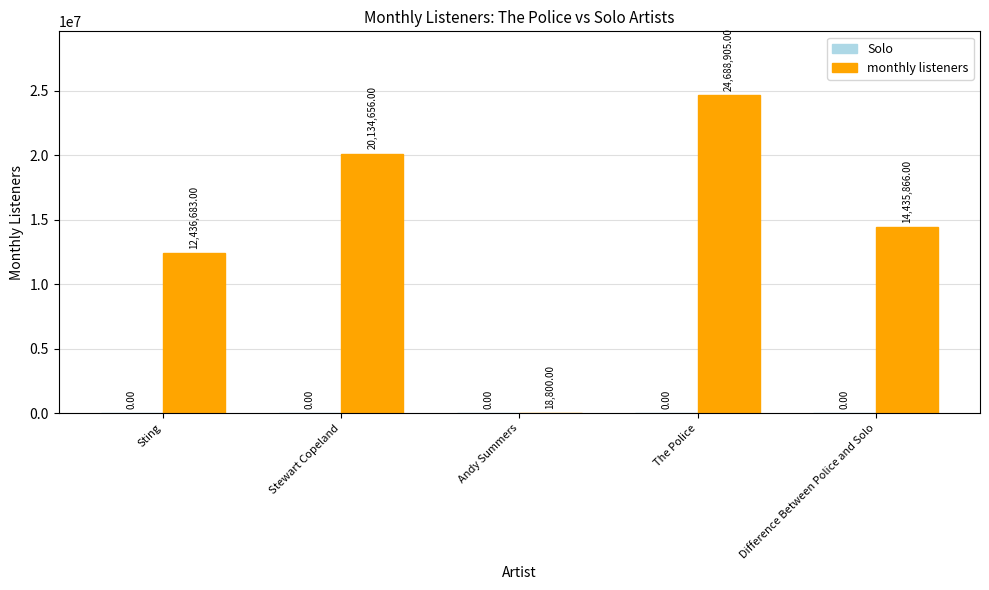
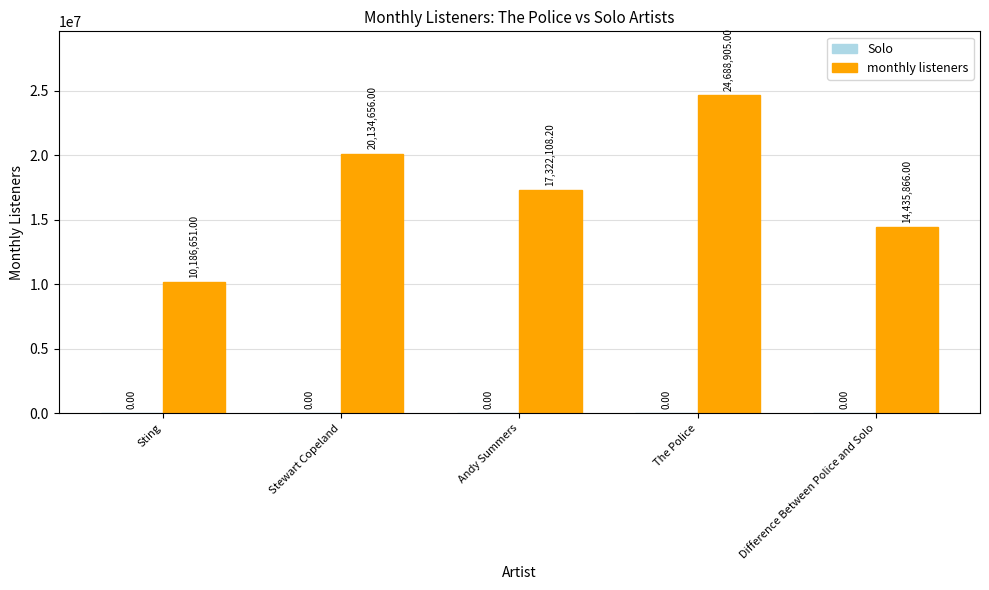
  {
    "Solo": {
      "Sting": "0.00",
      "Stewart Copeland": "0.00",
      "Andy Summers": "0.00",
      "The Police": "0.00",
      "Difference Between Police and Solo": "0.00"
    },
    "monthly listeners": {
-     "Sting": "12,436,683.00",
+     "Sting": "10,186,651.00",
      "Stewart Copeland": "20,134,656.00",
-     "Andy Summers": "18,800.00",
+     "Andy Summers": "17,322,108.20",
      "The Police": "24,688,905.00",
      "Difference Between Police and Solo": "14,435,866.00"
    }
  }
